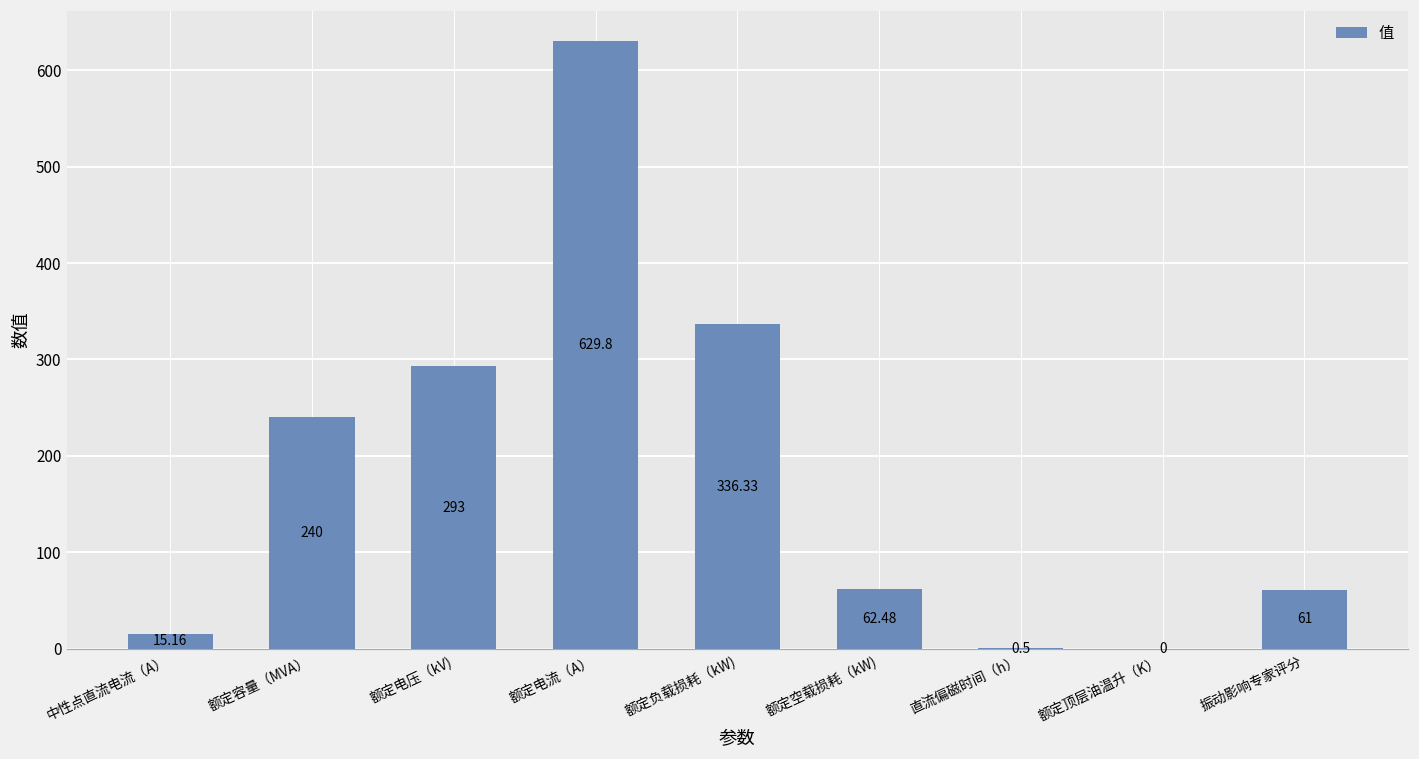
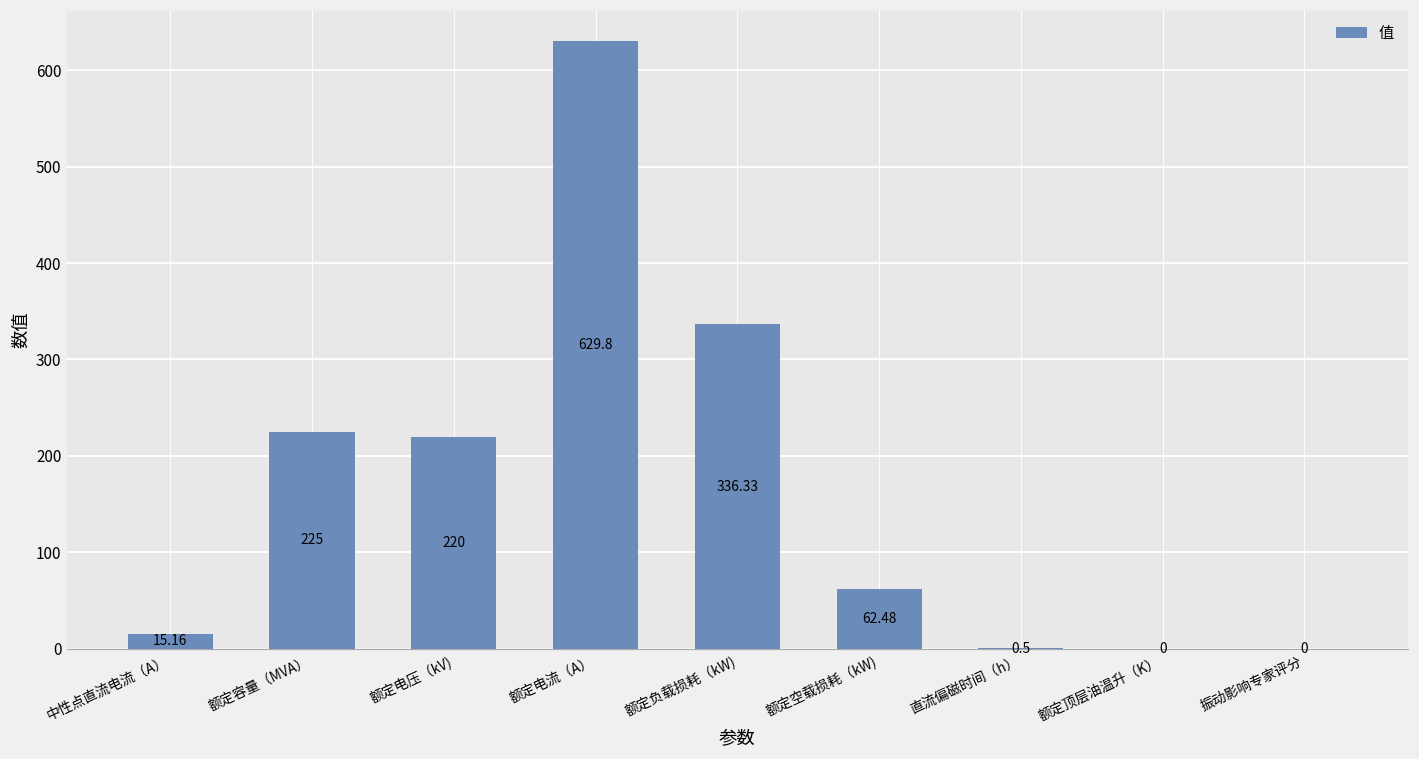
  {
    "中性点直流电流（A）": 15.16,
-   "额定容量（MVA）": 240,
-   "额定电压（kV)": 293,
+   "额定容量（MVA）": 225,
+   "额定电压（kV)": 220,
    "额定电流（A）": 629.8,
    "额定负载损耗（kW)": 336.33,
    "额定空载损耗（kW)": 62.48,
    "直流偏磁时间（h）": 0.5,
    "额定顶层油温升（K）": 0,
-   "振动影响专家评分": 61
+   "振动影响专家评分": 0
  }
